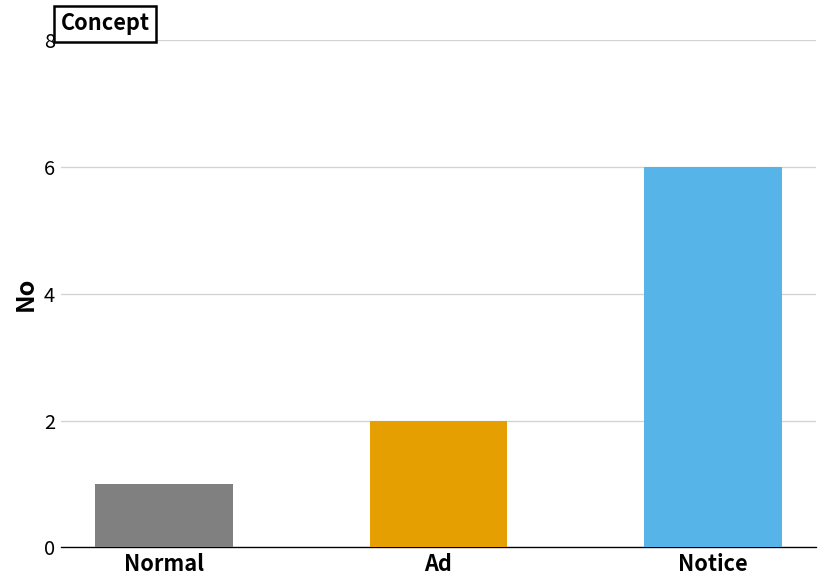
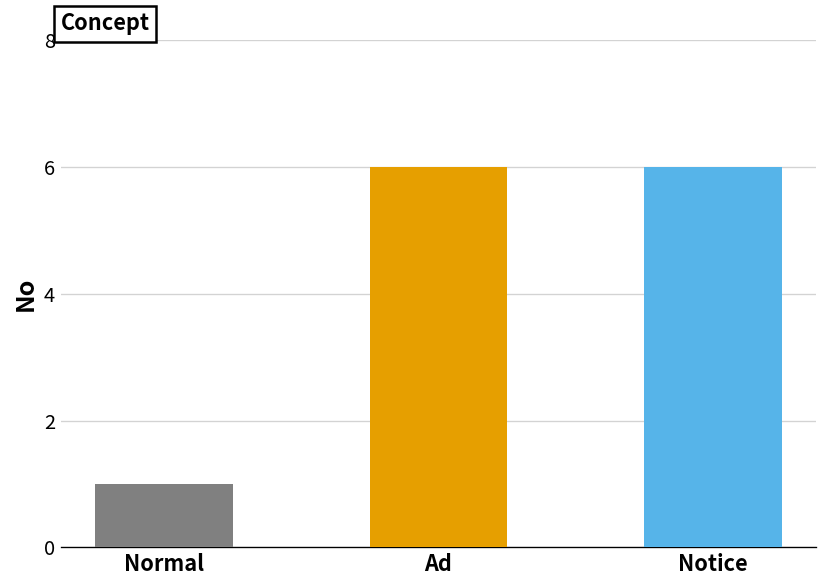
  {
    "Normal": 1,
-   "Ad": 2,
+   "Ad": 6,
    "Notice": 6
  }
